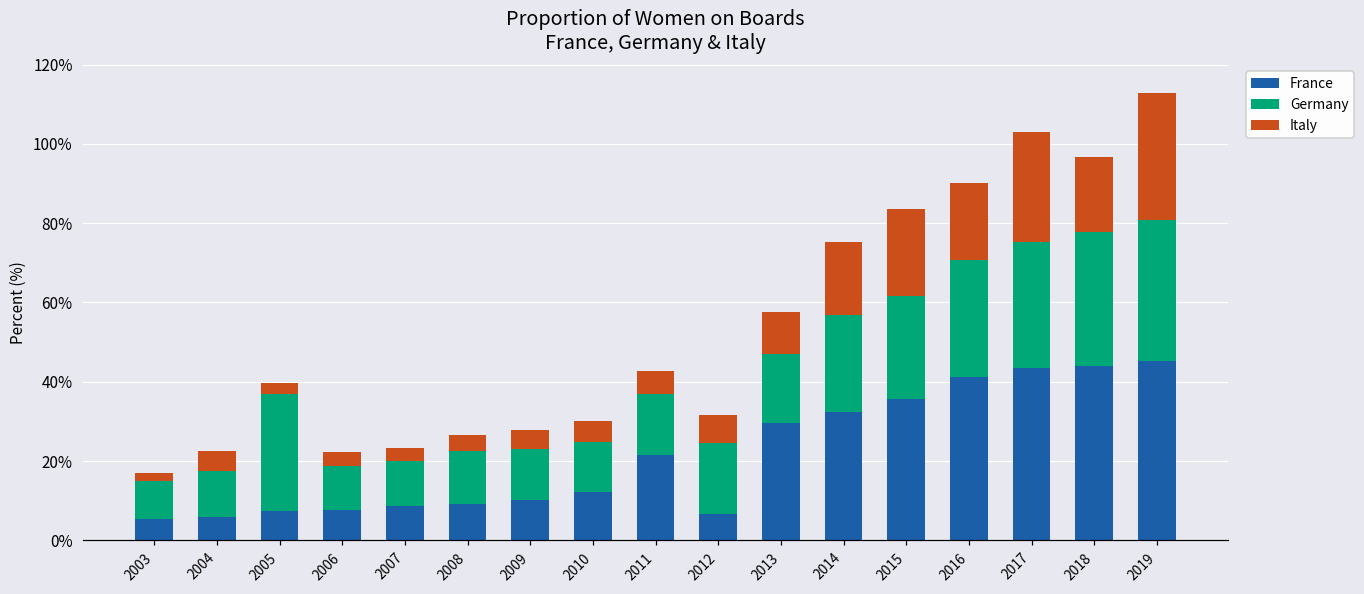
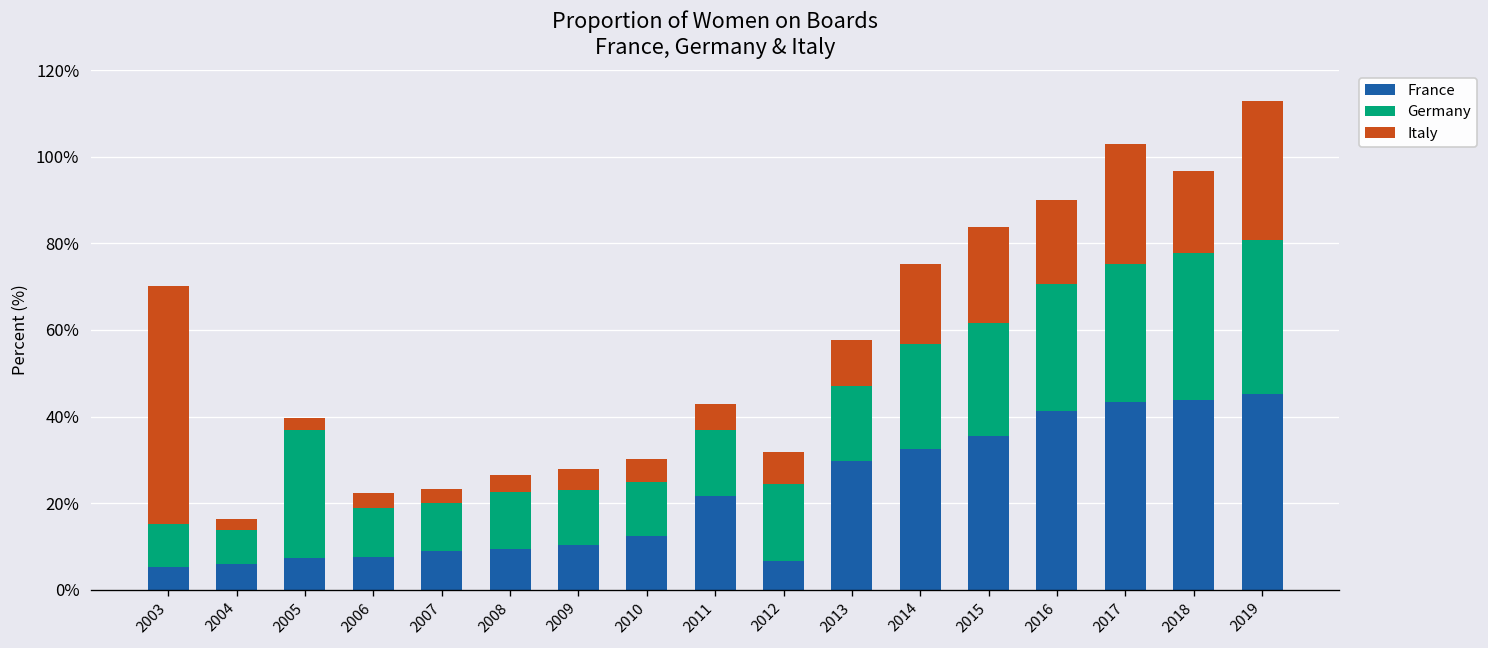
  {
    "France": {
      "2003": "5%",
      "2004": "6%",
      "2005": "7%",
      "2006": "8%",
      "2007": "9%",
      "2008": "9%",
      "2009": "10%",
      "2010": "12%",
      "2011": "22%",
      "2012": "7%",
      "2013": "30%",
      "2014": "32%",
      "2015": "36%",
      "2016": "41%",
      "2017": "43%",
      "2018": "44%",
      "2019": "45%"
    },
    "Germany": {
      "2003": "10%",
-     "2004": "12%",
+     "2004": "8%",
      "2005": "30%",
      "2006": "11%",
      "2007": "11%",
      "2008": "13%",
      "2009": "13%",
      "2010": "13%",
      "2011": "15%",
      "2012": "18%",
      "2013": "17%",
      "2014": "24%",
      "2015": "26%",
      "2016": "29%",
      "2017": "32%",
      "2018": "34%",
      "2019": "36%"
    },
    "Italy": {
-     "2003": "2%",
-     "2004": "5%",
+     "2003": "55%",
+     "2004": "3%",
      "2005": "3%",
      "2006": "4%",
      "2007": "3%",
      "2008": "4%",
      "2009": "5%",
      "2010": "5%",
      "2011": "6%",
      "2012": "7%",
      "2013": "11%",
      "2014": "18%",
      "2015": "22%",
      "2016": "19%",
      "2017": "28%",
      "2018": "19%",
      "2019": "32%"
    }
  }
